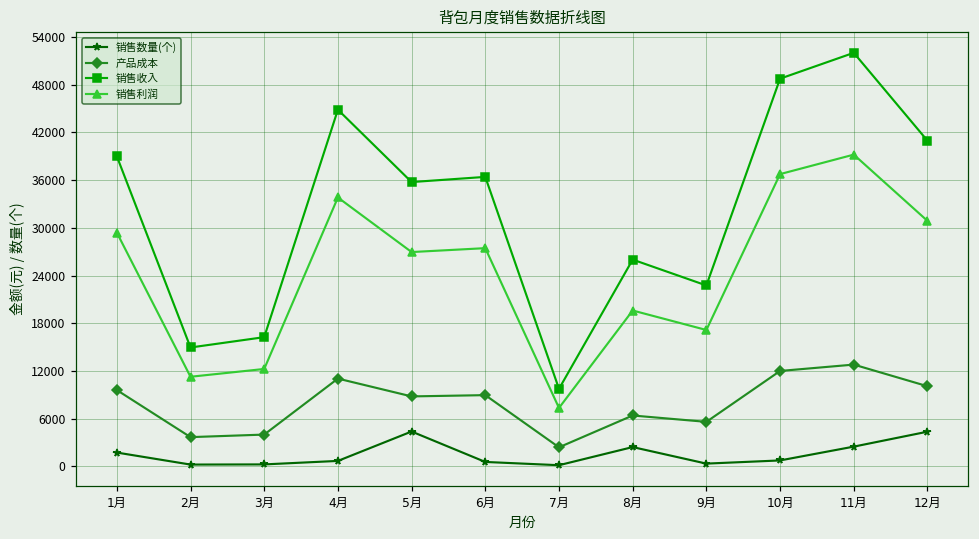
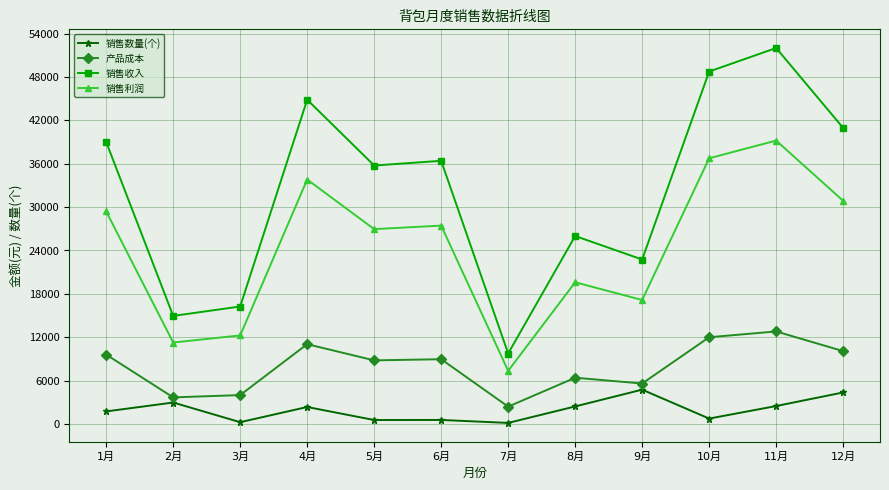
  {
    "销售数量(个)": {
      "1月": 2000,
-     "2月": 0,
+     "2月": 3000,
      "3月": 0,
-     "4月": 1000,
-     "5月": 4000,
+     "4月": 2000,
+     "5月": 1000,
      "6月": 1000,
      "7月": 0,
      "8月": 2000,
-     "9月": 0,
+     "9月": 5000,
      "10月": 1000,
      "11月": 2000,
      "12月": 4000
    },
    "销售利润": {
      "1月": 29000,
      "2月": 11000,
      "3月": 12000,
      "4月": 34000,
      "5月": 27000,
      "6月": 27000,
      "7月": 7000,
      "8月": 20000,
      "9月": 17000,
      "10月": 37000,
      "11月": 39000,
      "12月": 31000
    }
  }
